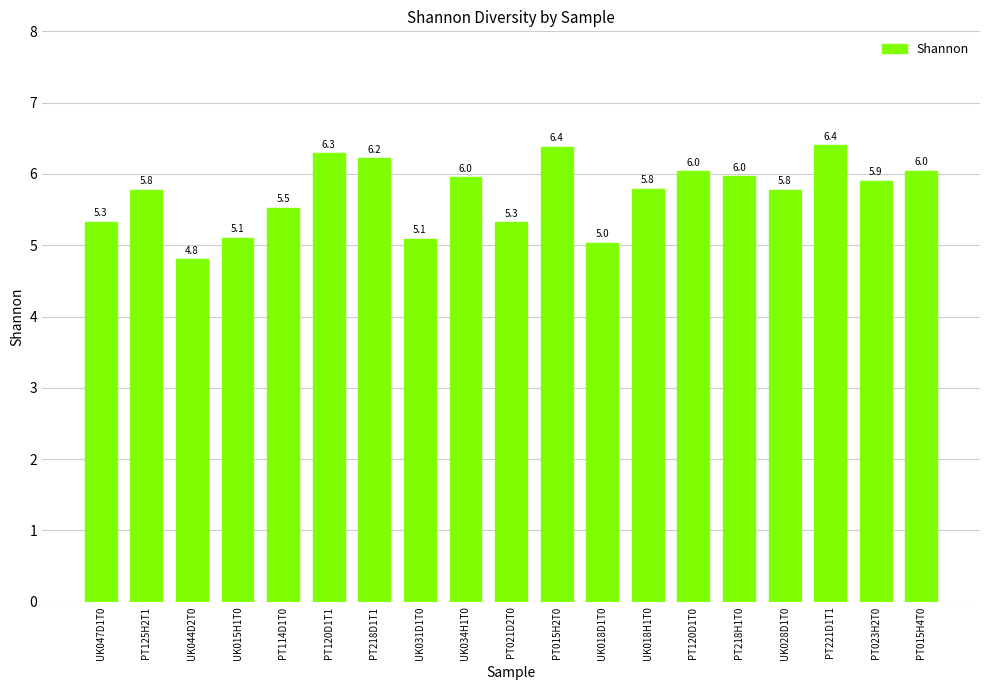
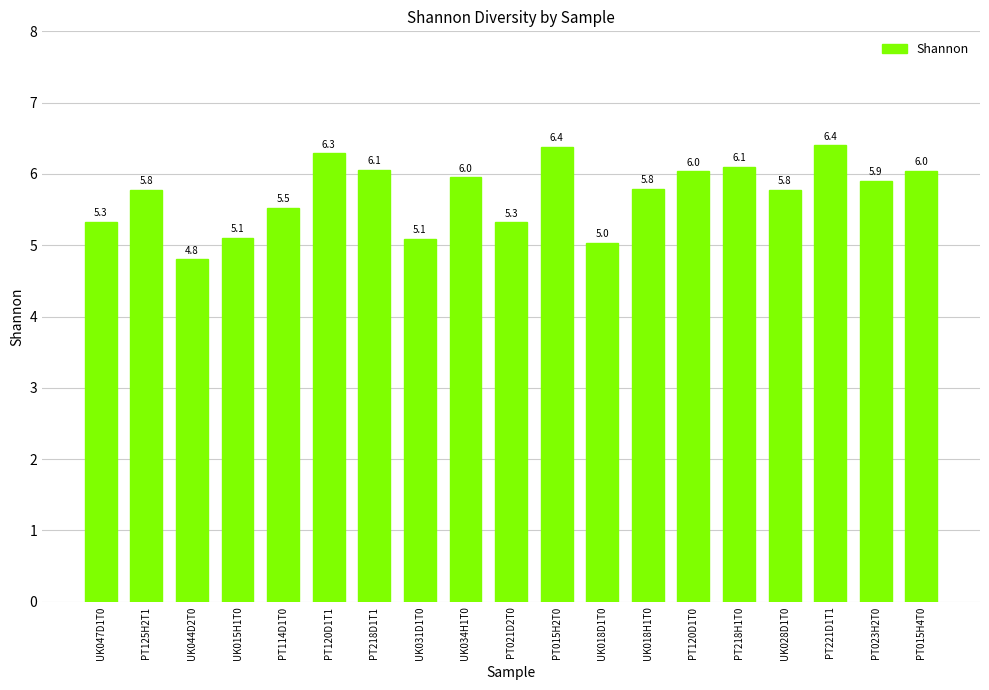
  {
    "UK047D1T0": 5.3,
    "PT125H2T1": 5.8,
    "UK044D2T0": 4.8,
    "UK015H1T0": 5.1,
    "PT114D1T0": 5.5,
    "PT120D1T1": 6.3,
-   "PT218D1T1": 6.2,
+   "PT218D1T1": 6.1,
    "UK031D1T0": 5.1,
    "UK034H1T0": 6.0,
    "PT021D2T0": 5.3,
    "PT015H2T0": 6.4,
    "UK018D1T0": 5.0,
    "UK018H1T0": 5.8,
    "PT120D1T0": 6.0,
-   "PT218H1T0": 6.0,
+   "PT218H1T0": 6.1,
    "UK028D1T0": 5.8,
    "PT221D1T1": 6.4,
    "PT023H2T0": 5.9,
    "PT015H4T0": 6.0
  }
